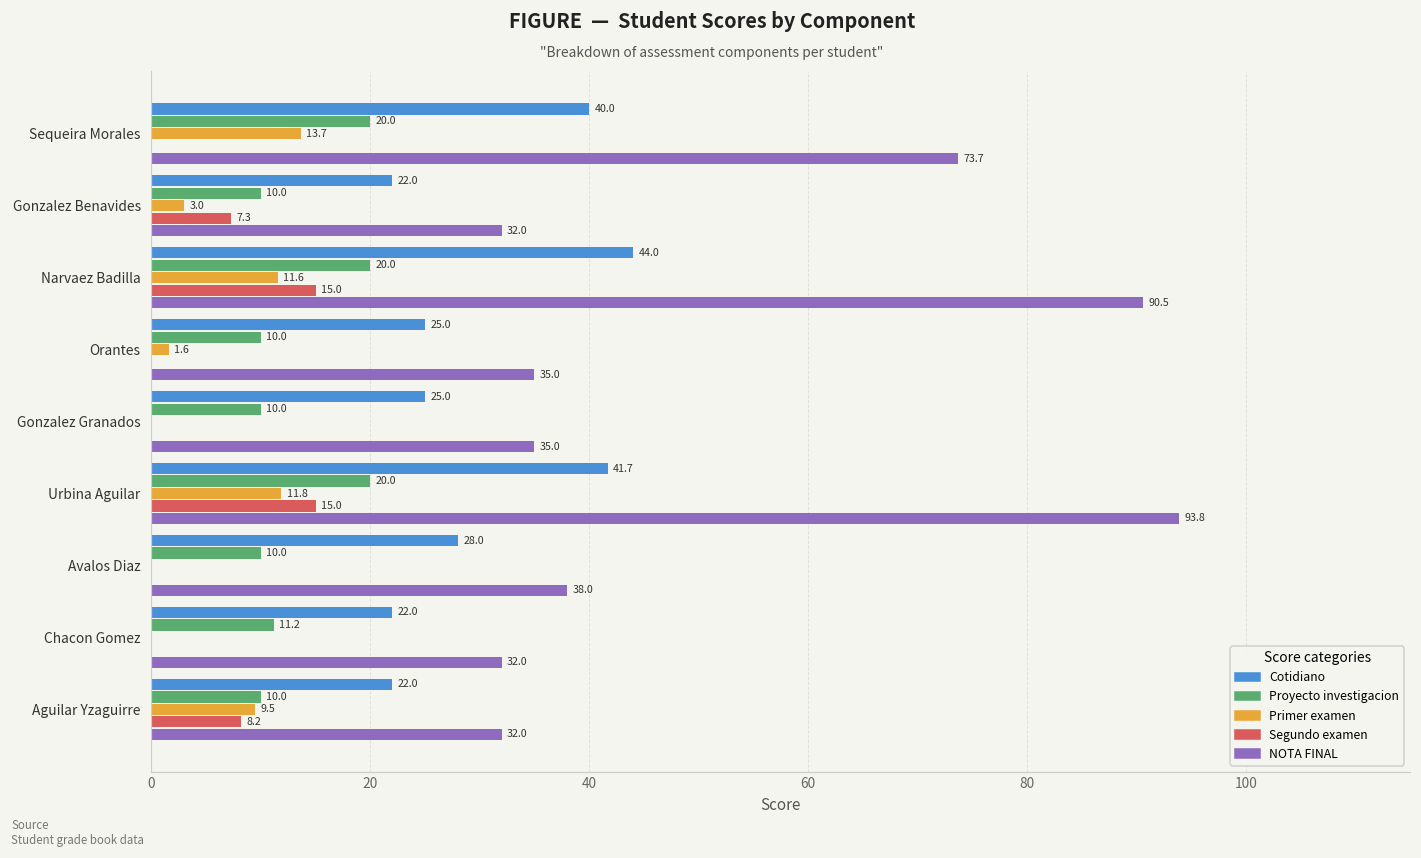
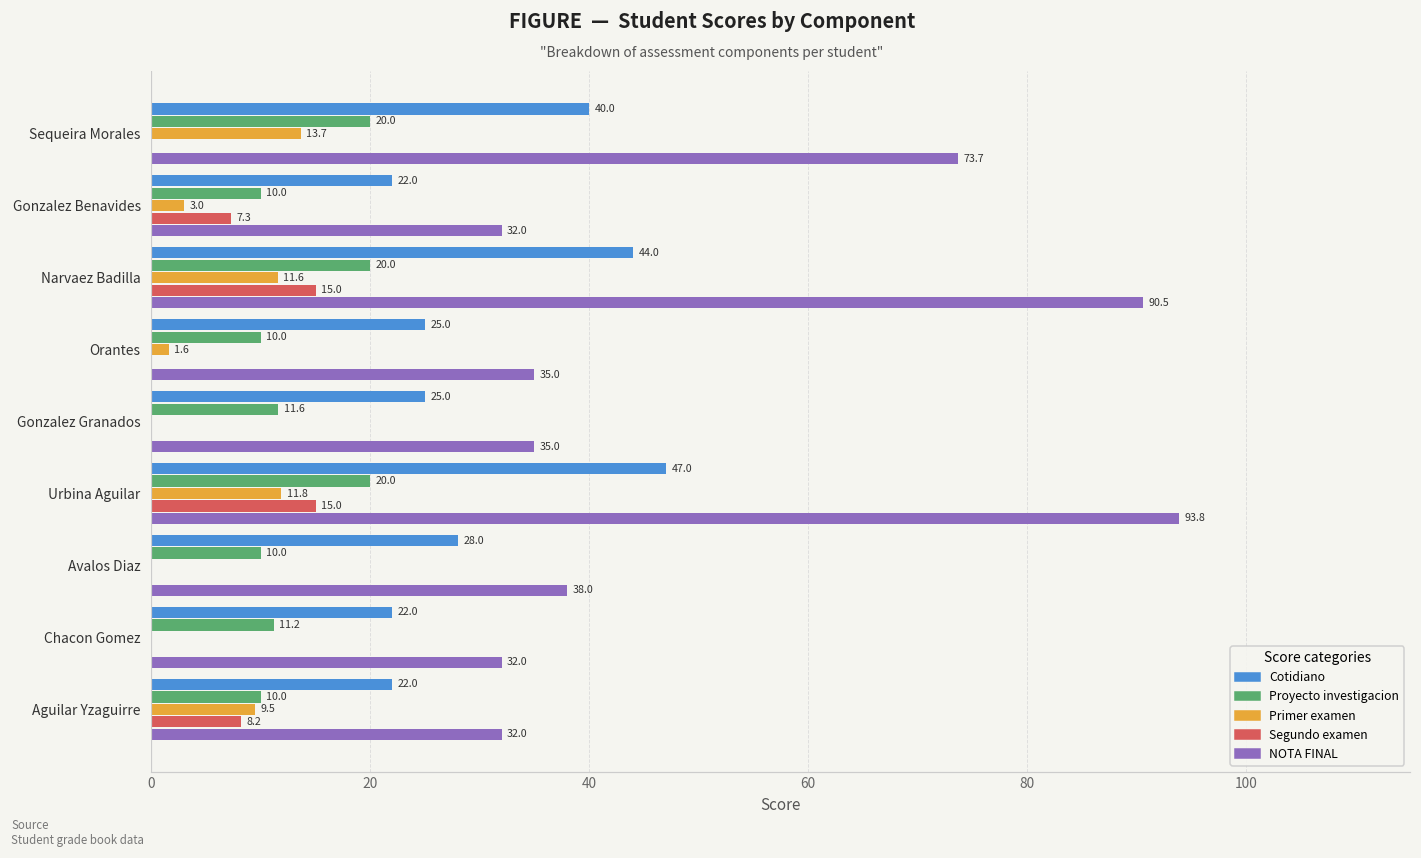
  {
    "Cotidiano": {
      "Sequeira Morales": 40.0,
      "Gonzalez Benavides": 22.0,
      "Narvaez Badilla": 44.0,
      "Orantes": 25.0,
      "Gonzalez Granados": 25.0,
-     "Urbina Aguilar": 41.7,
+     "Urbina Aguilar": 47.0,
      "Avalos Diaz": 28.0,
      "Chacon Gomez": 22.0,
      "Aguilar Yzaguirre": 22.0
    },
    "Proyecto investigacion": {
      "Sequeira Morales": 20.0,
      "Gonzalez Benavides": 10.0,
      "Narvaez Badilla": 20.0,
      "Orantes": 10.0,
-     "Gonzalez Granados": 10.0,
+     "Gonzalez Granados": 11.6,
      "Urbina Aguilar": 20.0,
      "Avalos Diaz": 10.0,
      "Chacon Gomez": 11.2,
      "Aguilar Yzaguirre": 10.0
    },
    "Primer examen": {
      "Sequeira Morales": 13.7,
      "Gonzalez Benavides": 3.0,
      "Narvaez Badilla": 11.6,
      "Orantes": 1.6,
      "Urbina Aguilar": 11.8,
      "Aguilar Yzaguirre": 9.5
    },
    "Segundo examen": {
      "Gonzalez Benavides": 7.3,
      "Narvaez Badilla": 15.0,
      "Urbina Aguilar": 15.0,
      "Aguilar Yzaguirre": 8.2
    },
    "NOTA FINAL": {
      "Sequeira Morales": 73.7,
      "Gonzalez Benavides": 32.0,
      "Narvaez Badilla": 90.5,
      "Orantes": 35.0,
      "Gonzalez Granados": 35.0,
      "Urbina Aguilar": 93.8,
      "Avalos Diaz": 38.0,
      "Chacon Gomez": 32.0,
      "Aguilar Yzaguirre": 32.0
    }
  }
